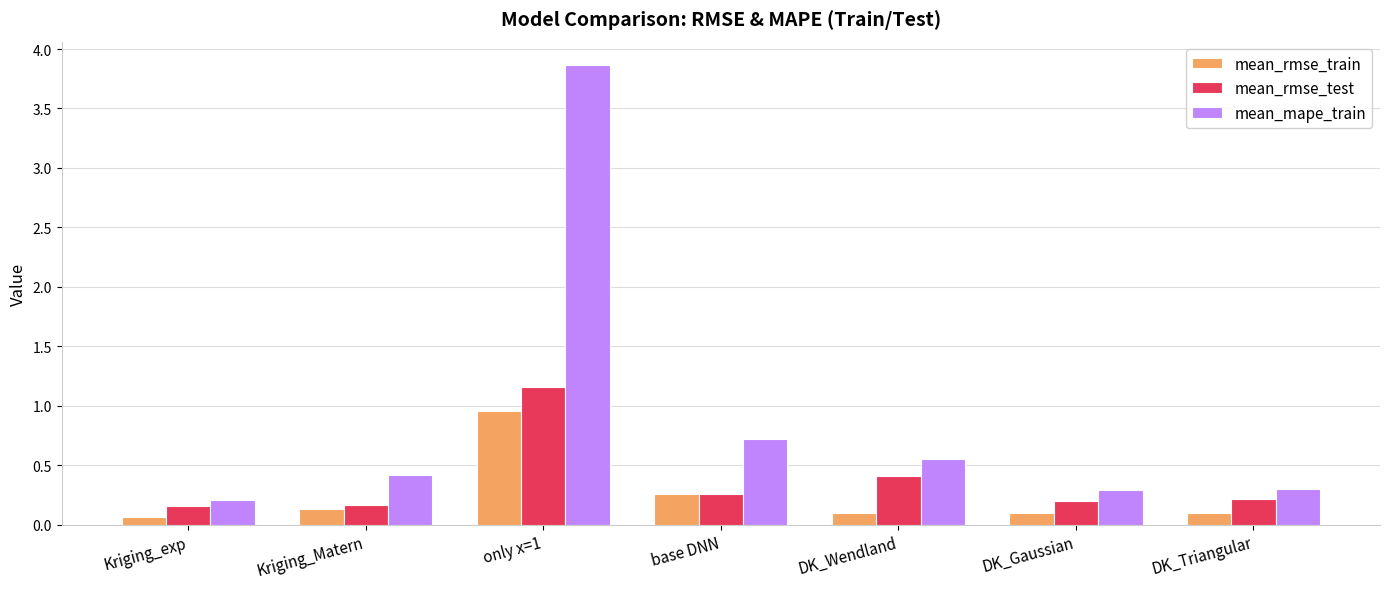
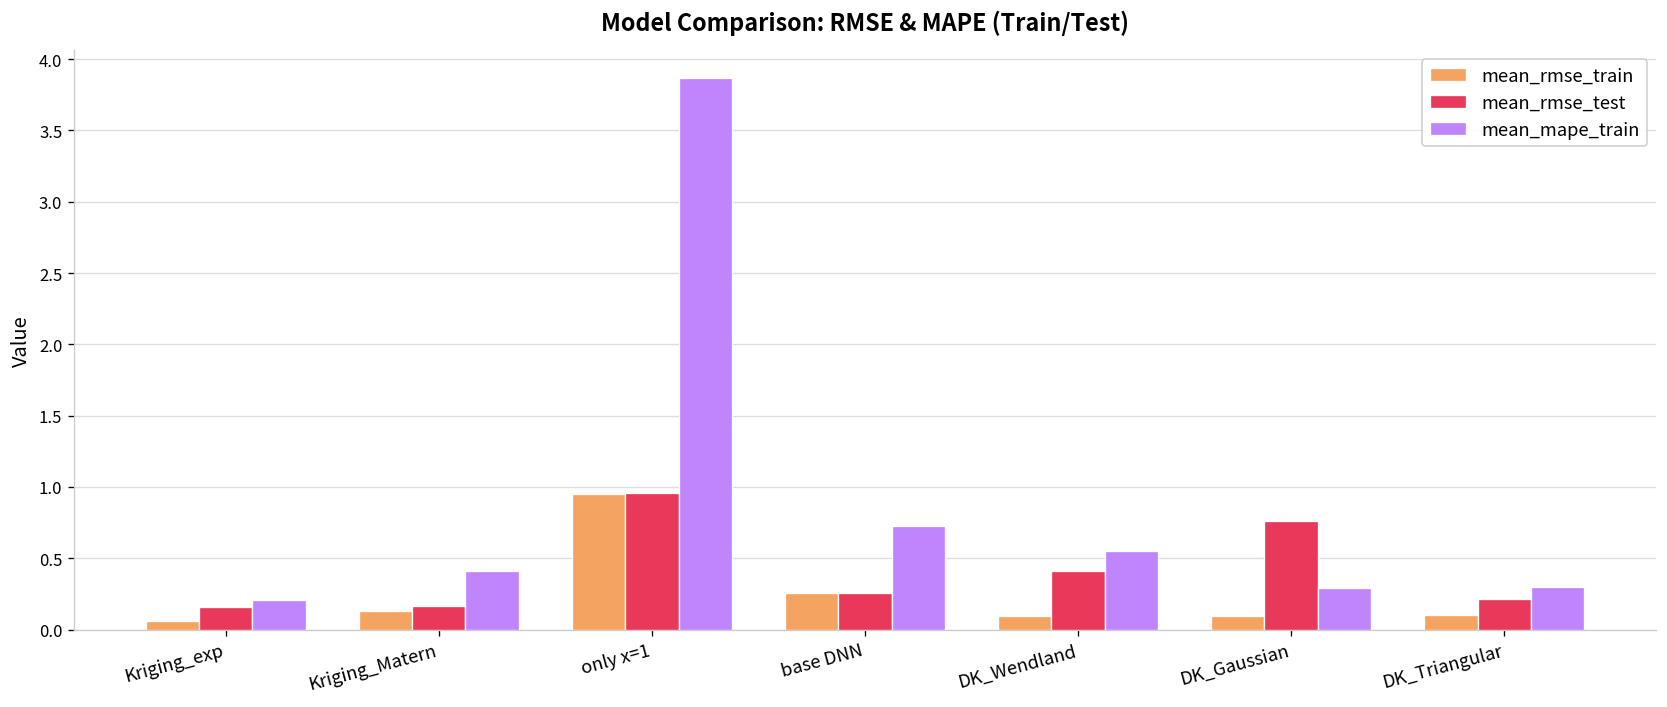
  {
    "mean_rmse_train": {
      "Kriging_exp": 0.06,
      "Kriging_Matern": 0.13,
      "only x=1": 0.95,
      "base DNN": 0.26,
      "DK_Wendland": 0.09,
      "DK_Gaussian": 0.10,
      "DK_Triangular": 0.10
    },
    "mean_rmse_test": {
      "Kriging_exp": 0.16,
      "Kriging_Matern": 0.16,
-     "only x=1": 1.16,
+     "only x=1": 0.96,
      "base DNN": 0.26,
      "DK_Wendland": 0.41,
-     "DK_Gaussian": 0.20,
+     "DK_Gaussian": 0.76,
      "DK_Triangular": 0.21
    },
    "mean_mape_train": {
      "Kriging_exp": 0.21,
      "Kriging_Matern": 0.41,
      "only x=1": 3.87,
      "base DNN": 0.72,
      "DK_Wendland": 0.55,
      "DK_Gaussian": 0.29,
      "DK_Triangular": 0.30
    }
  }
